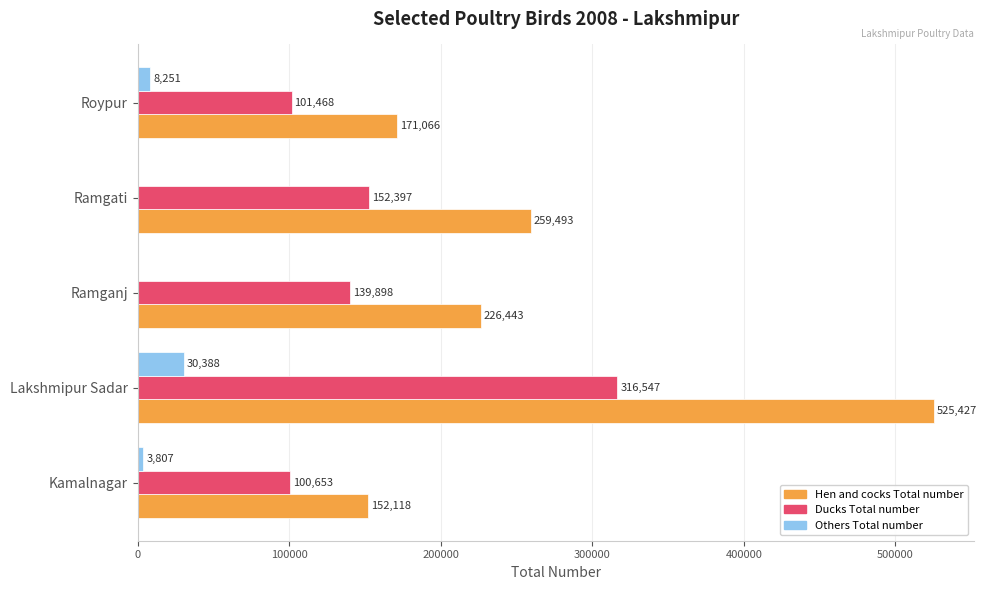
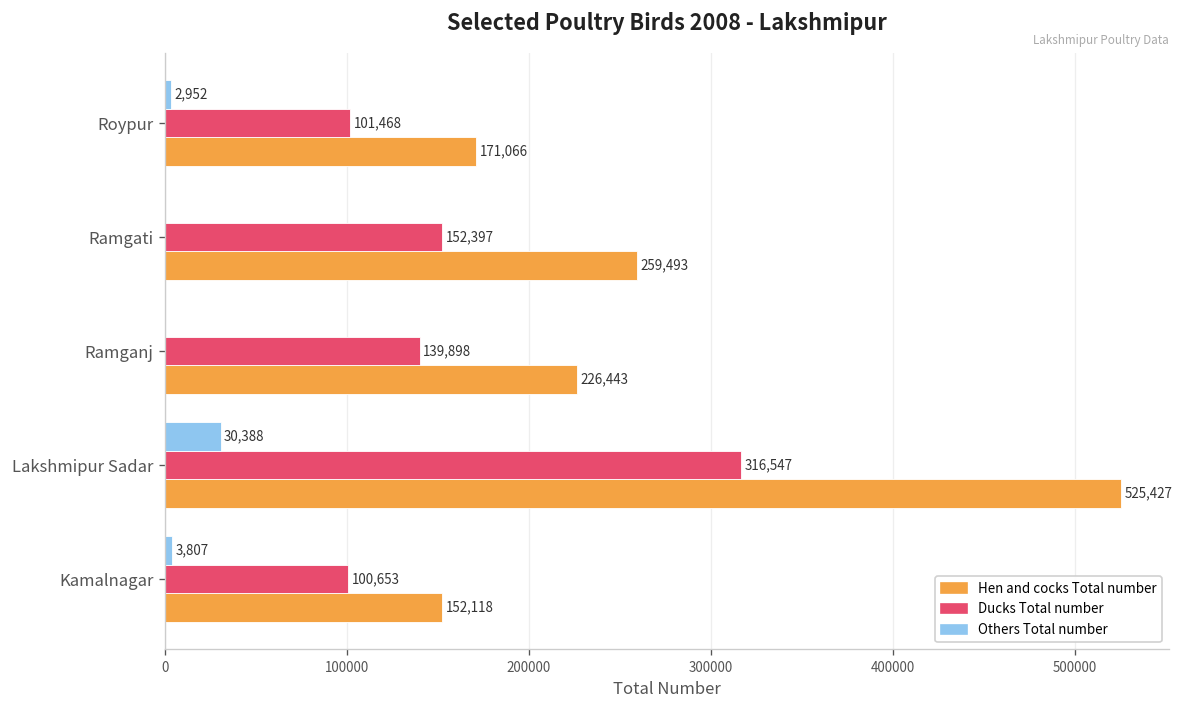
  {
    "Hen and cocks Total number": {
      "Roypur": "171,066",
      "Ramgati": "259,493",
      "Ramganj": "226,443",
      "Lakshmipur Sadar": "525,427",
      "Kamalnagar": "152,118"
    },
    "Ducks Total number": {
      "Roypur": "101,468",
      "Ramgati": "152,397",
      "Ramganj": "139,898",
      "Lakshmipur Sadar": "316,547",
      "Kamalnagar": "100,653"
    },
    "Others Total number": {
-     "Roypur": "8,251",
+     "Roypur": "2,952",
      "Lakshmipur Sadar": "30,388",
      "Kamalnagar": "3,807"
    }
  }
